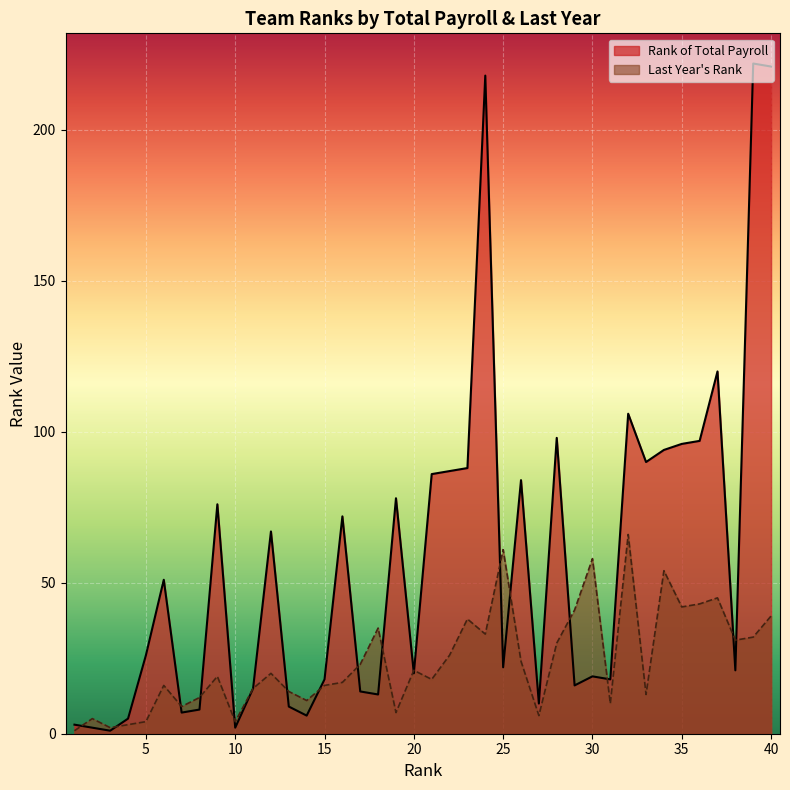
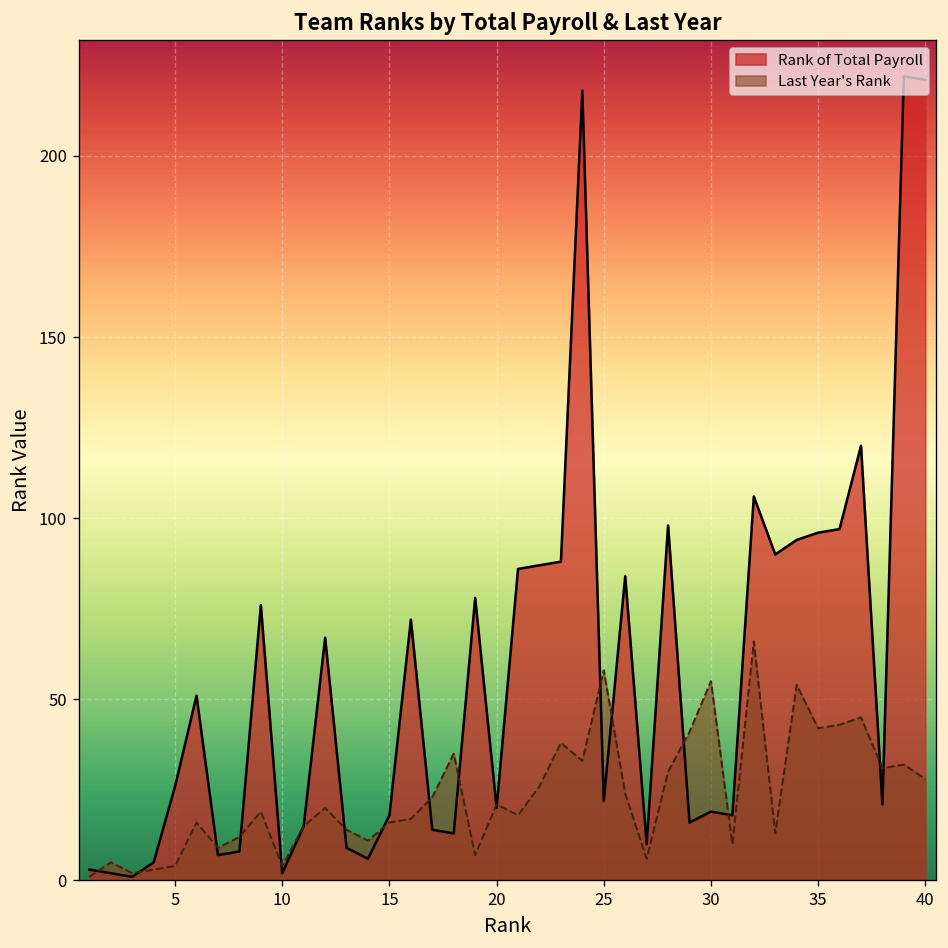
  {
    "Rank of Total Payroll": {
      "5": 26,
      "10": 2,
      "15": 18,
      "20": 20,
      "25": 22,
      "30": 19,
      "35": 96
    },
    "Last Year's Rank": {
      "5": 4,
      "10": 4,
      "15": 16,
      "20": 21,
-     "25": 61,
-     "30": 58,
+     "25": 58,
+     "30": 55,
      "35": 42,
-     "40": 39
+     "40": 28
    }
  }
